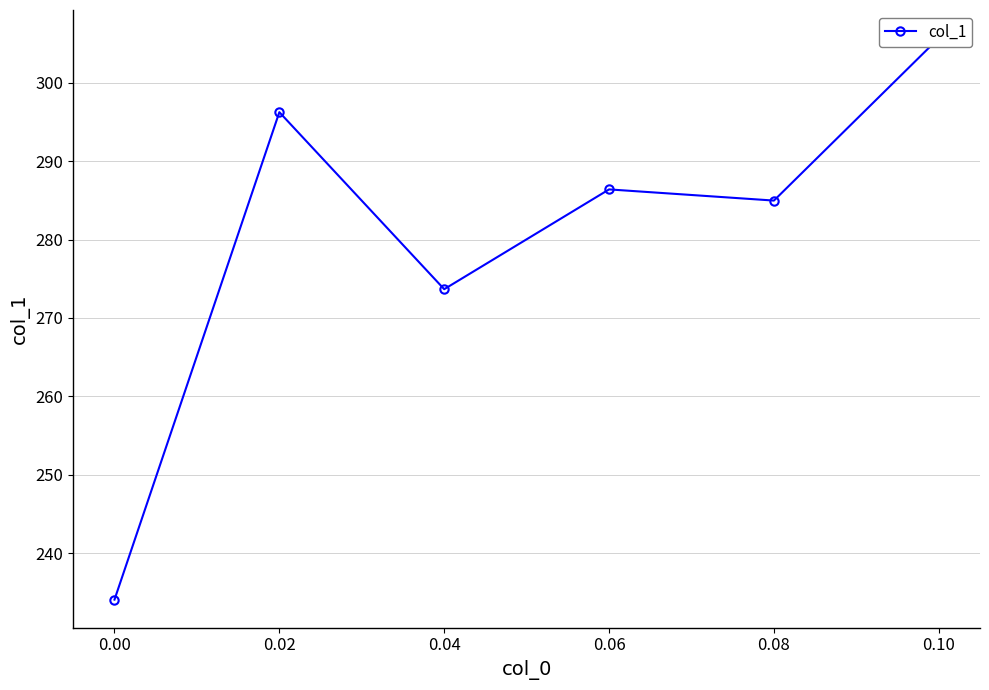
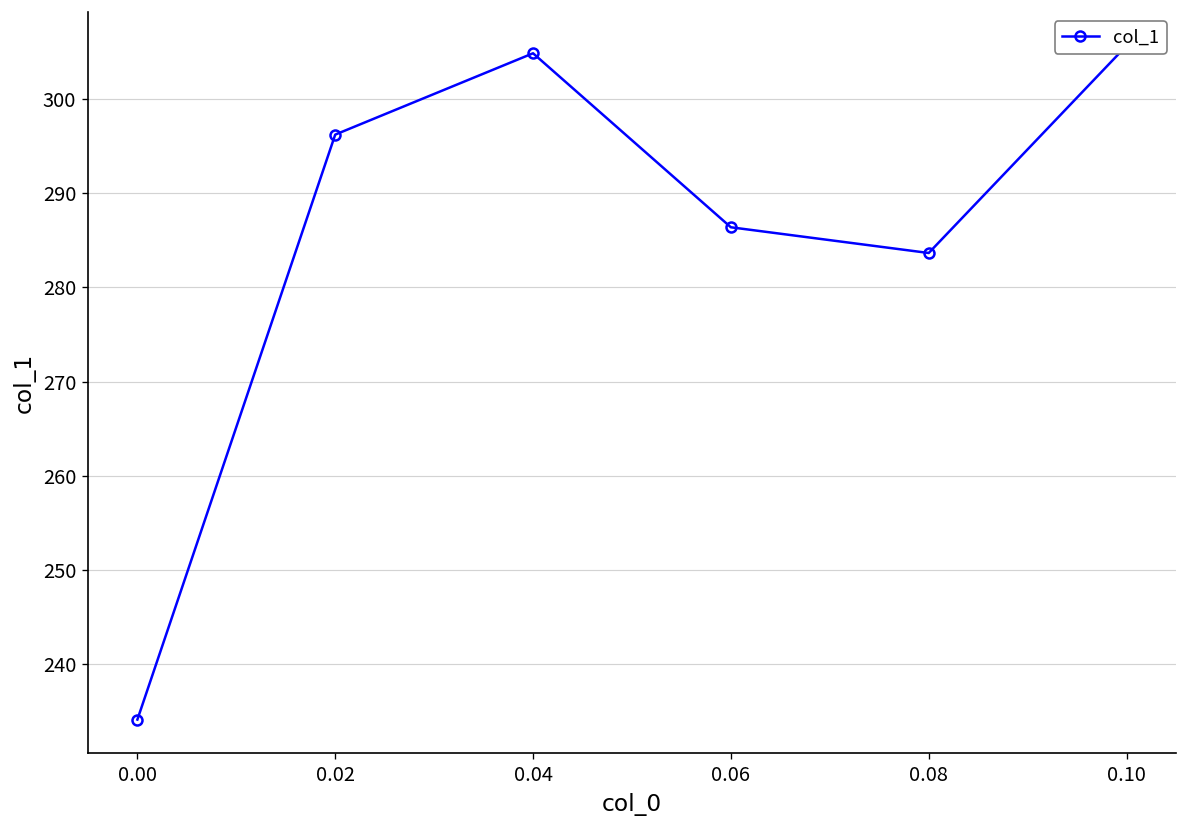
  {
    "0.00": 234,
    "0.02": 296,
-   "0.04": 274,
+   "0.04": 305,
    "0.06": 286,
-   "0.08": 285
+   "0.08": 284
  }
